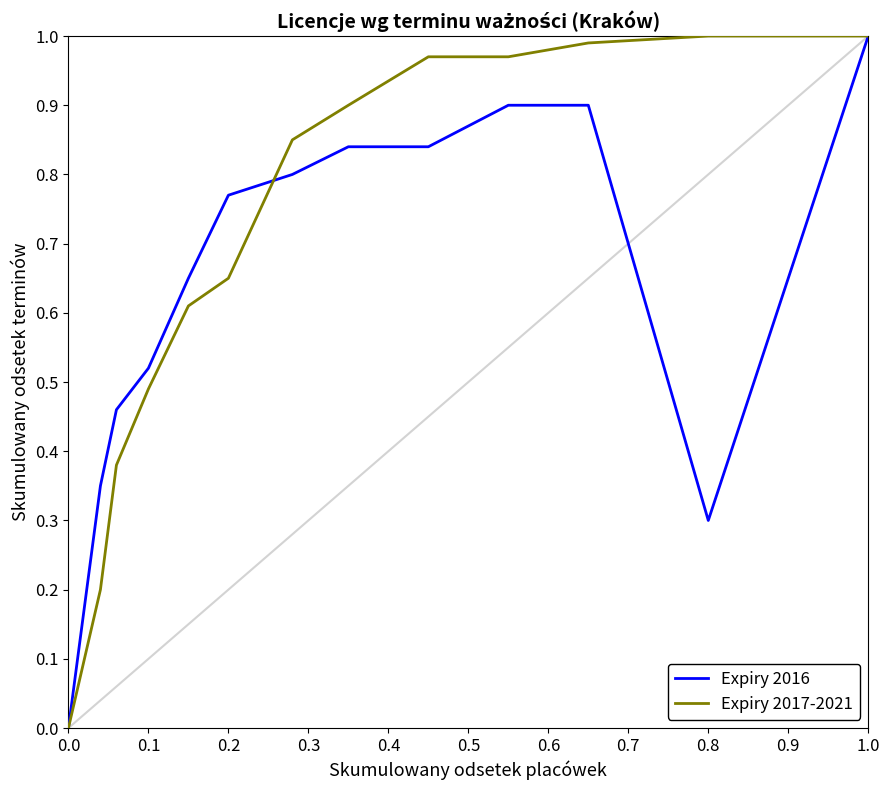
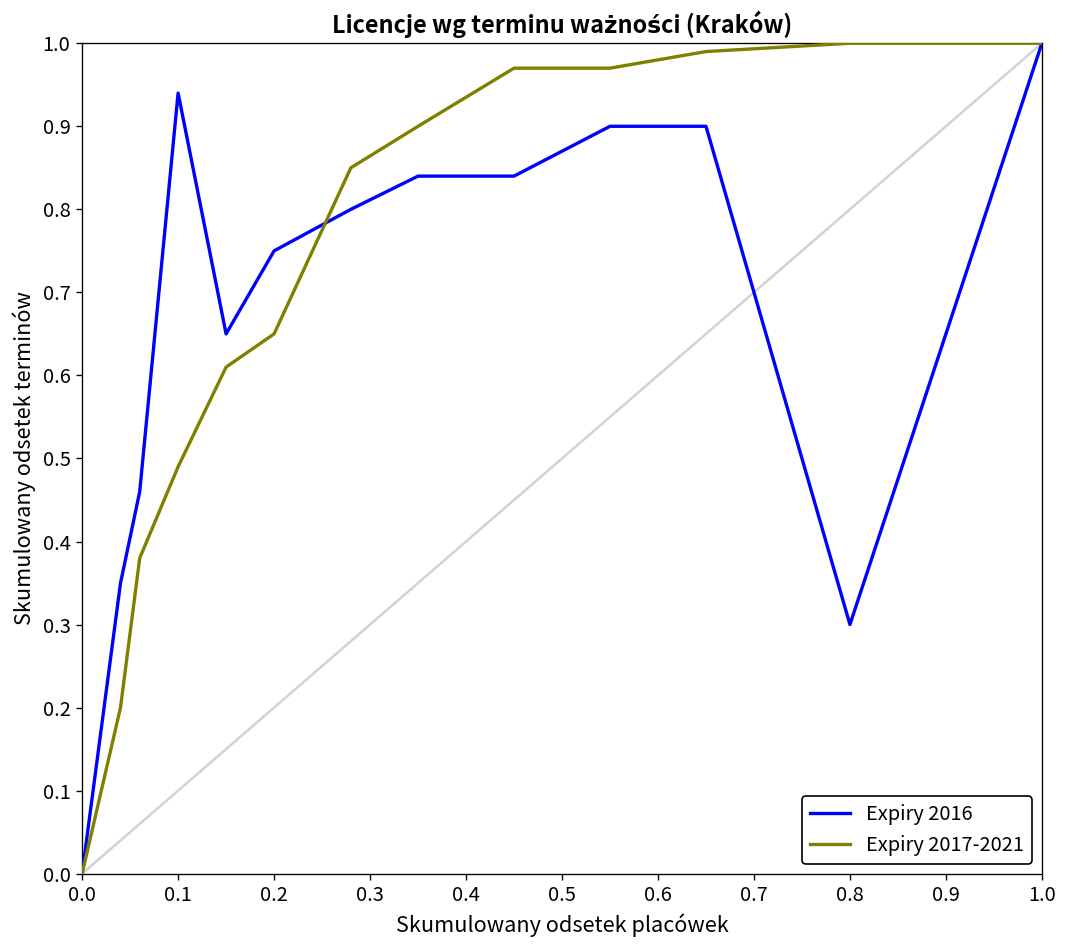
  {
    "Expiry 2016": {
-     "0.1": 0.52,
-     "0.2": 0.77,
+     "0.1": 0.94,
+     "0.2": 0.75,
      "0.8": 0.30
    },
    "Expiry 2017-2021": {
      "0.1": 0.49,
      "0.2": 0.65,
      "0.8": 1.00
    }
  }
